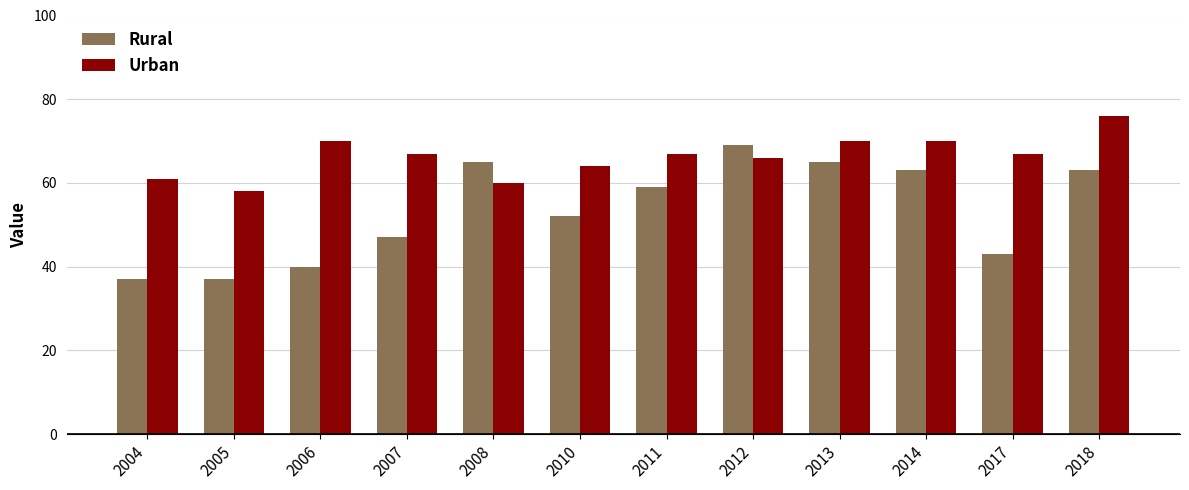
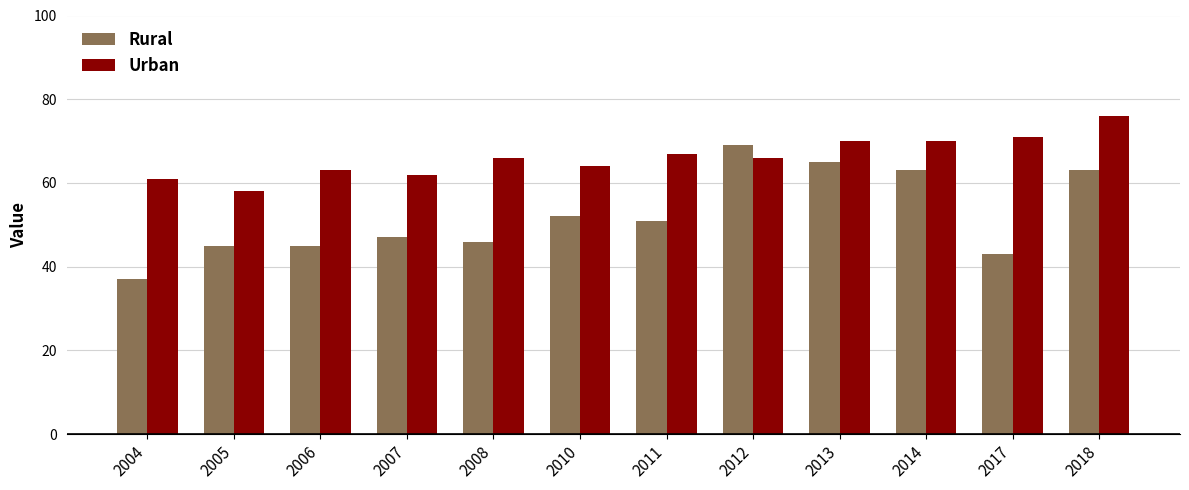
  {
    "Rural": {
      "2004": 37,
-     "2005": 37,
-     "2006": 40,
+     "2005": 45,
+     "2006": 45,
      "2007": 47,
-     "2008": 65,
+     "2008": 46,
      "2010": 52,
-     "2011": 59,
+     "2011": 51,
      "2012": 69,
      "2013": 65,
      "2014": 63,
      "2017": 43,
      "2018": 63
    },
    "Urban": {
      "2004": 61,
      "2005": 58,
-     "2006": 70,
-     "2007": 67,
-     "2008": 60,
+     "2006": 63,
+     "2007": 62,
+     "2008": 66,
      "2010": 64,
      "2011": 67,
      "2012": 66,
      "2013": 70,
      "2014": 70,
-     "2017": 67,
+     "2017": 71,
      "2018": 76
    }
  }
